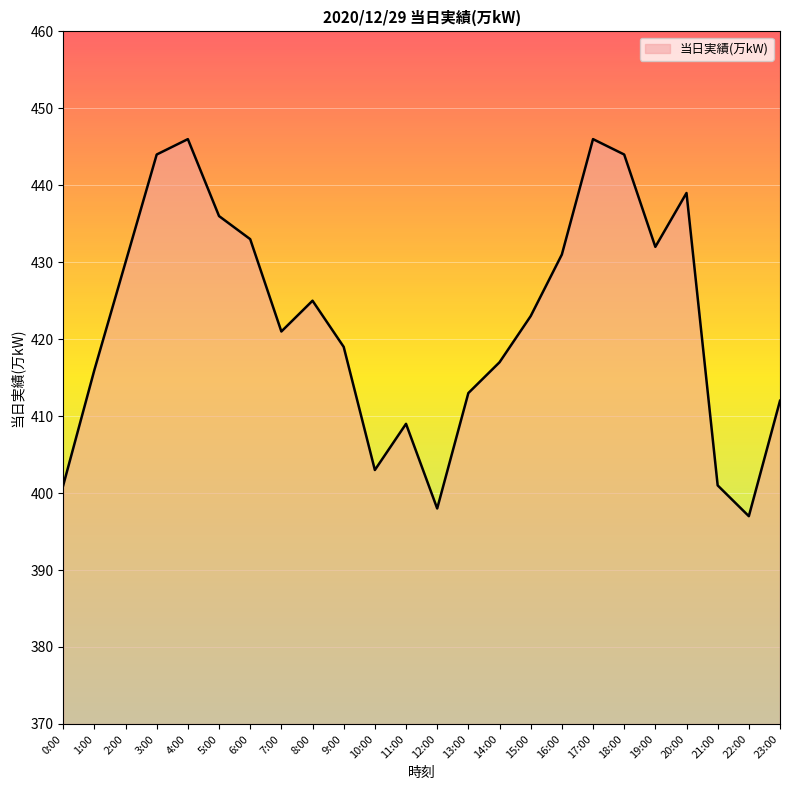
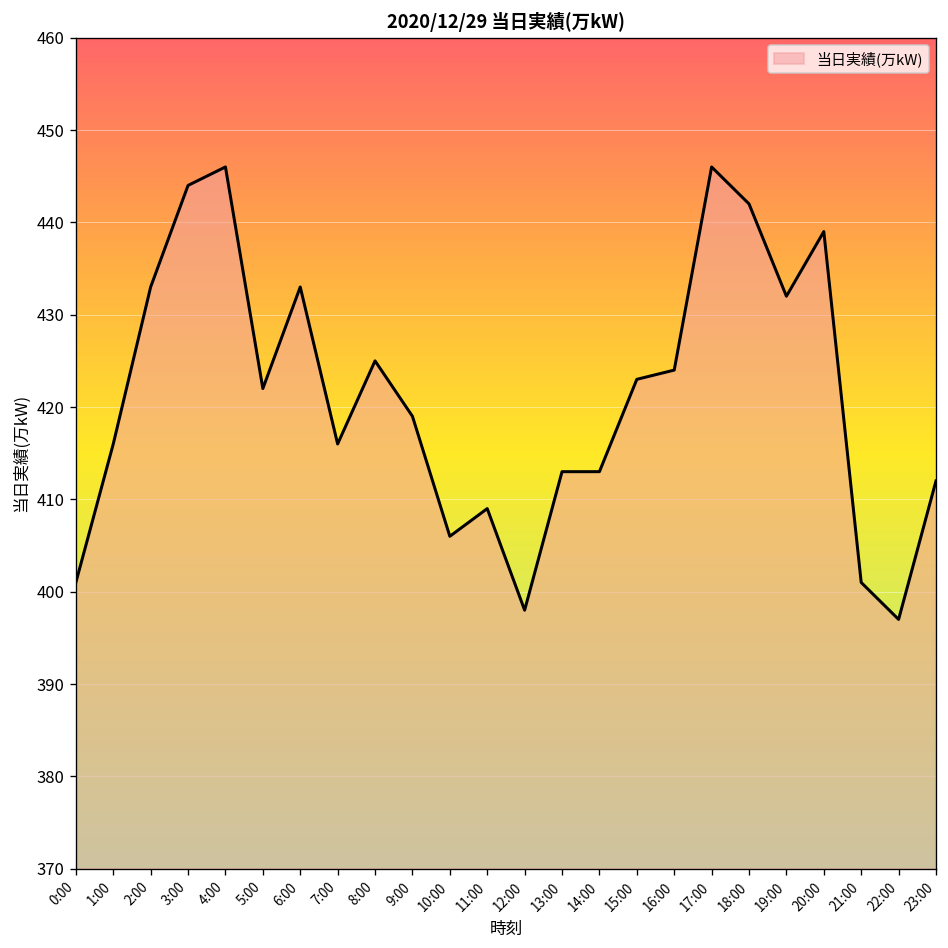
  {
    "0:00": 401,
    "1:00": 416,
-   "2:00": 430,
+   "2:00": 433,
    "3:00": 444,
    "4:00": 446,
-   "5:00": 436,
+   "5:00": 422,
    "6:00": 433,
-   "7:00": 421,
+   "7:00": 416,
    "8:00": 425,
    "9:00": 419,
-   "10:00": 403,
+   "10:00": 406,
    "11:00": 409,
    "12:00": 398,
    "13:00": 413,
-   "14:00": 417,
+   "14:00": 413,
    "15:00": 423,
-   "16:00": 431,
+   "16:00": 424,
    "17:00": 446,
-   "18:00": 444,
+   "18:00": 442,
    "19:00": 432,
    "20:00": 439,
    "21:00": 401,
    "22:00": 397,
    "23:00": 412
  }
